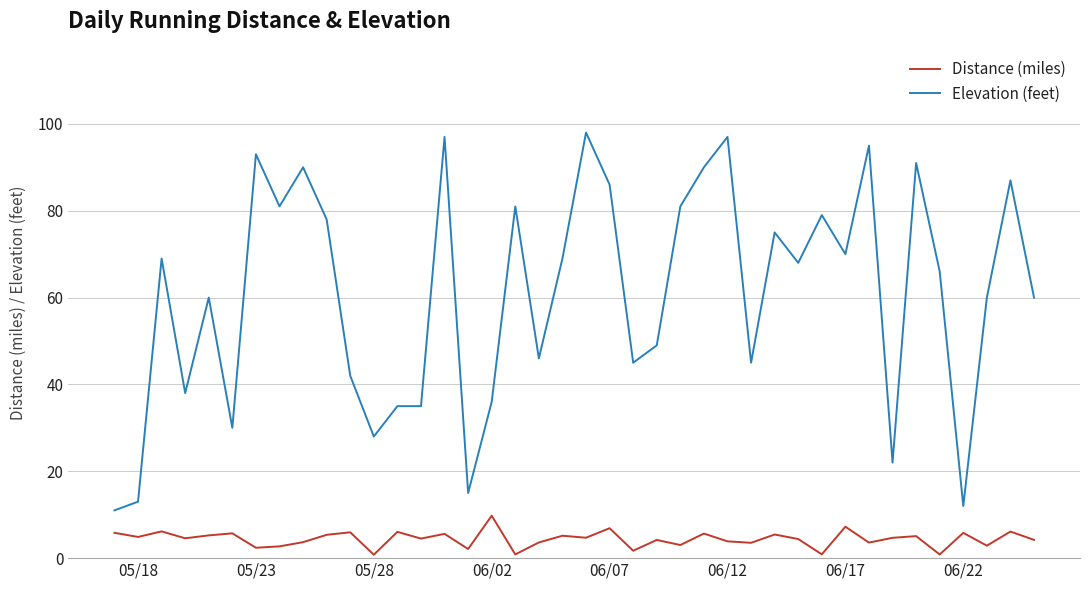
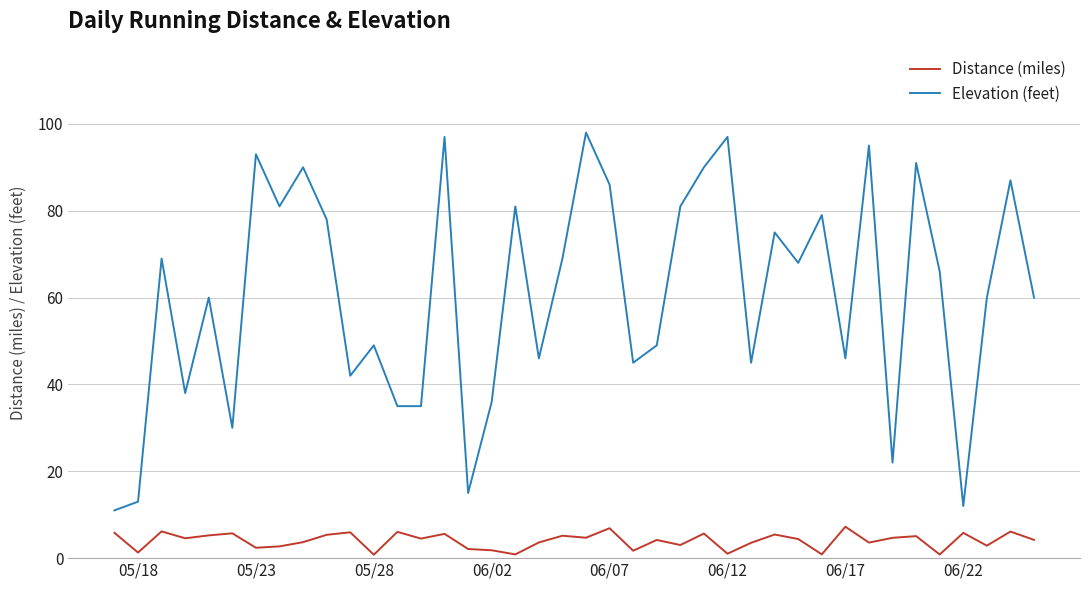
  {
    "Distance (miles)": {
-     "05/18": 5,
+     "05/18": 1,
      "05/23": 2,
      "05/28": 1,
-     "06/02": 10,
+     "06/02": 2,
      "06/07": 7,
-     "06/12": 4,
+     "06/12": 1,
      "06/17": 7,
      "06/22": 6
    },
    "Elevation (feet)": {
      "05/18": 13,
      "05/23": 93,
-     "05/28": 28,
+     "05/28": 49,
      "06/02": 36,
      "06/07": 86,
      "06/12": 97,
-     "06/17": 70,
+     "06/17": 46,
      "06/22": 12
    }
  }
